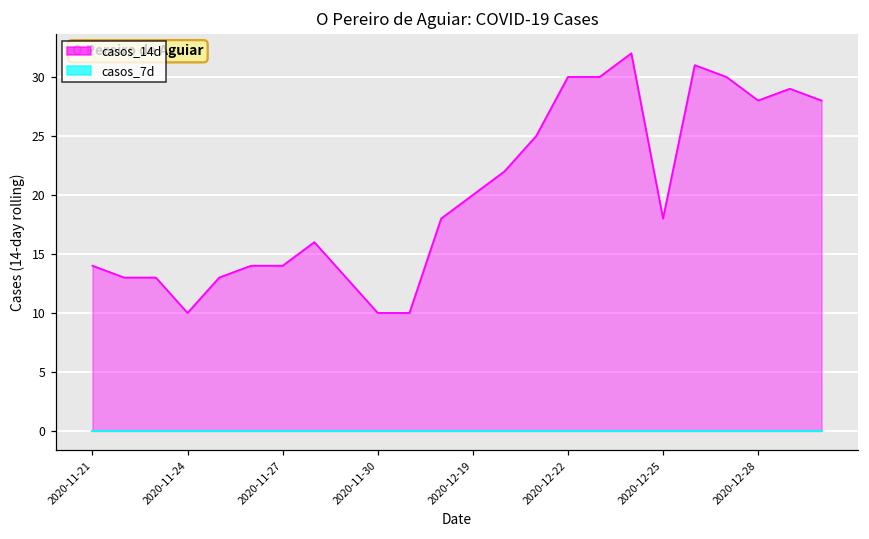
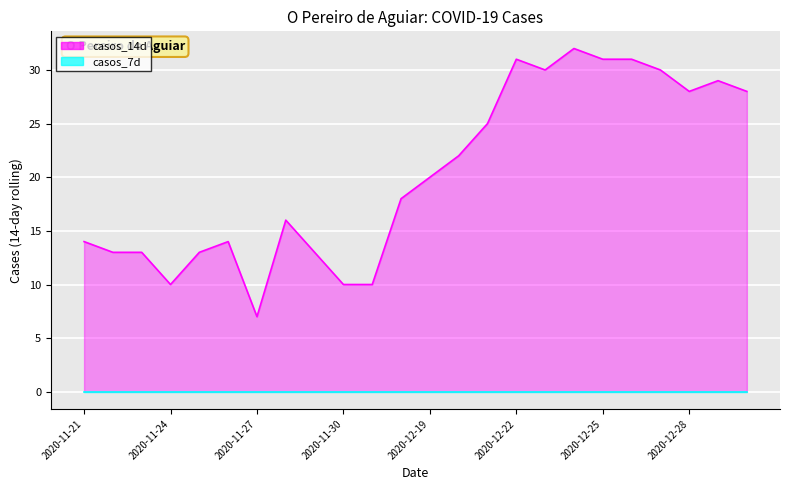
  {
    "casos_14d": {
      "2020-11-21": 14,
      "2020-11-24": 10,
-     "2020-11-27": 14,
+     "2020-11-27": 7,
      "2020-11-30": 10,
      "2020-12-19": 20,
-     "2020-12-22": 30,
-     "2020-12-25": 18,
+     "2020-12-22": 31,
+     "2020-12-25": 31,
      "2020-12-28": 28
    },
    "casos_7d": {
      "2020-11-21": 0,
      "2020-11-24": 0,
      "2020-11-27": 0,
      "2020-11-30": 0,
      "2020-12-19": 0,
      "2020-12-22": 0,
      "2020-12-25": 0,
      "2020-12-28": 0
    }
  }
